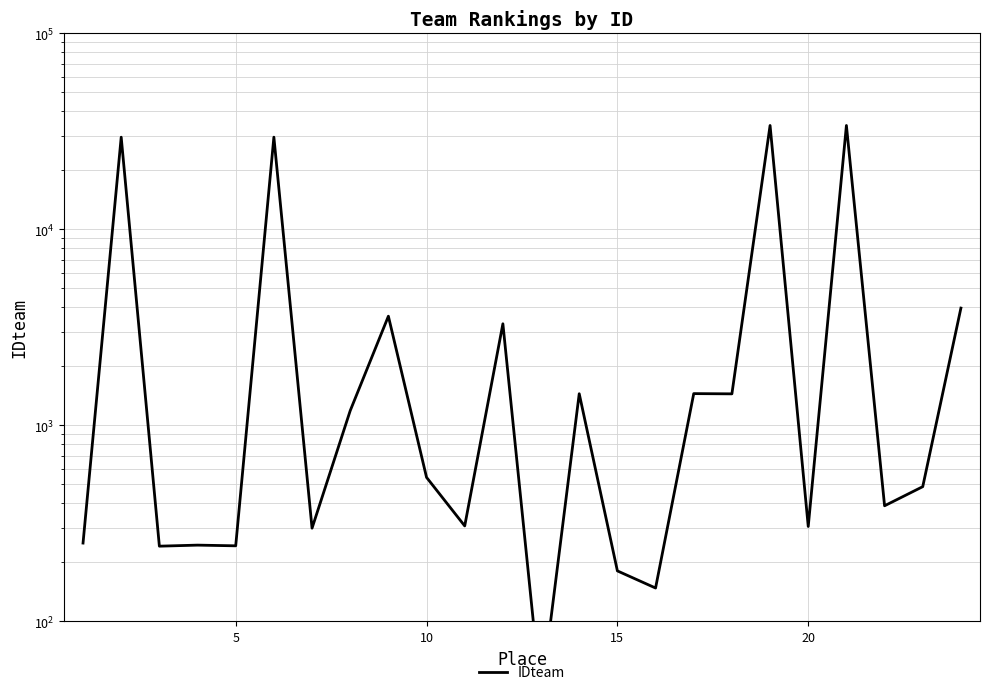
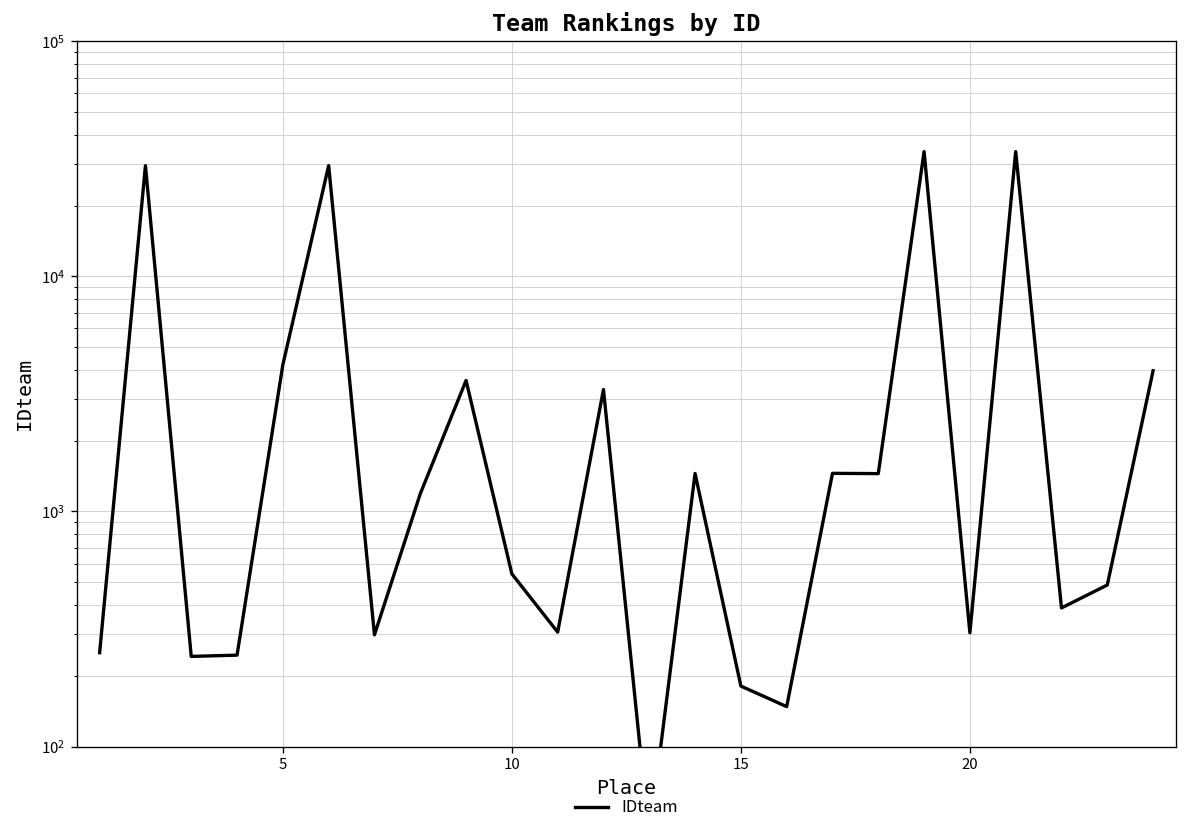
  {
-   "5": 240,
+   "5": 4200,
    "10": 540,
    "15": 180,
    "20": 310
  }
